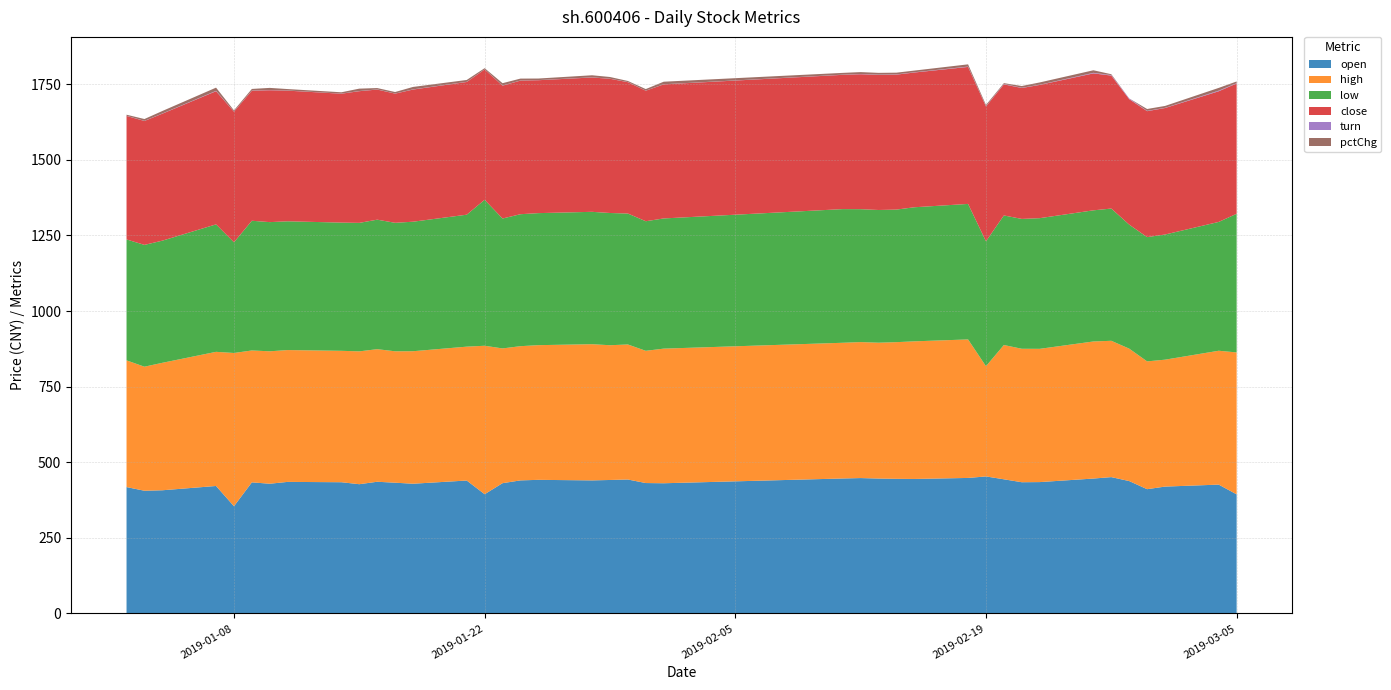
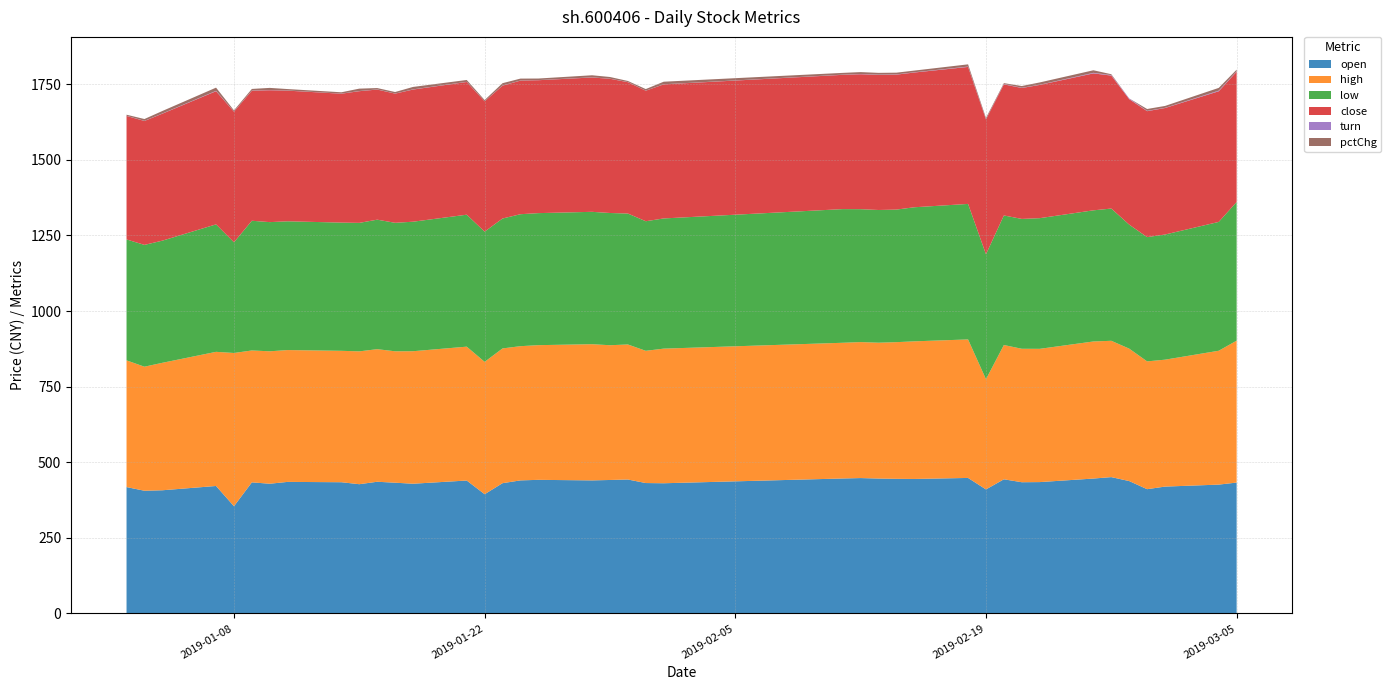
  {
    "open": {
      "2019-01-08": 350,
      "2019-01-22": 390,
-     "2019-02-19": 450,
-     "2019-03-05": 390
+     "2019-02-19": 410,
+     "2019-03-05": 430
    },
    "high": {
      "2019-01-08": 510,
-     "2019-01-22": 490,
+     "2019-01-22": 440,
      "2019-02-19": 360,
      "2019-03-05": 470
    },
    "low": {
      "2019-01-08": 370,
-     "2019-01-22": 480,
+     "2019-01-22": 430,
      "2019-02-19": 410,
      "2019-03-05": 460
    }
  }
